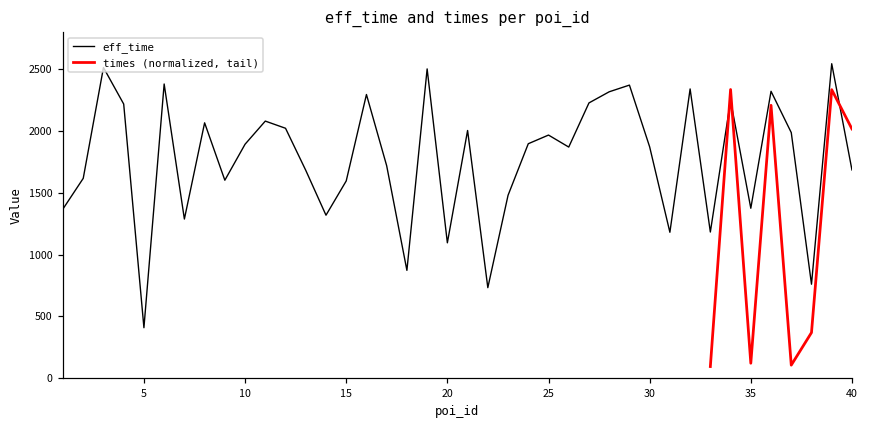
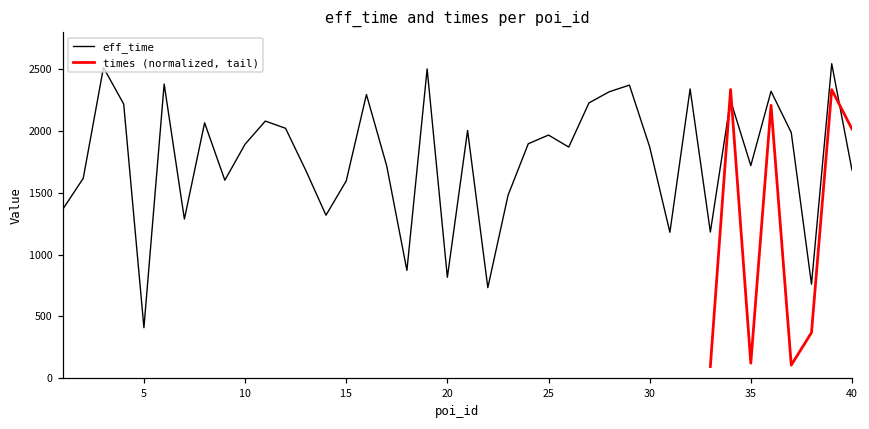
  {
    "eff_time": {
      "5": 410,
      "10": 1890,
      "15": 1600,
-     "20": 1090,
+     "20": 820,
      "25": 1970,
      "30": 1870,
-     "35": 1370,
+     "35": 1720,
      "40": 1680
    },
    "times (normalized, tail)": {
      "35": 120,
      "40": 2020
    }
  }
